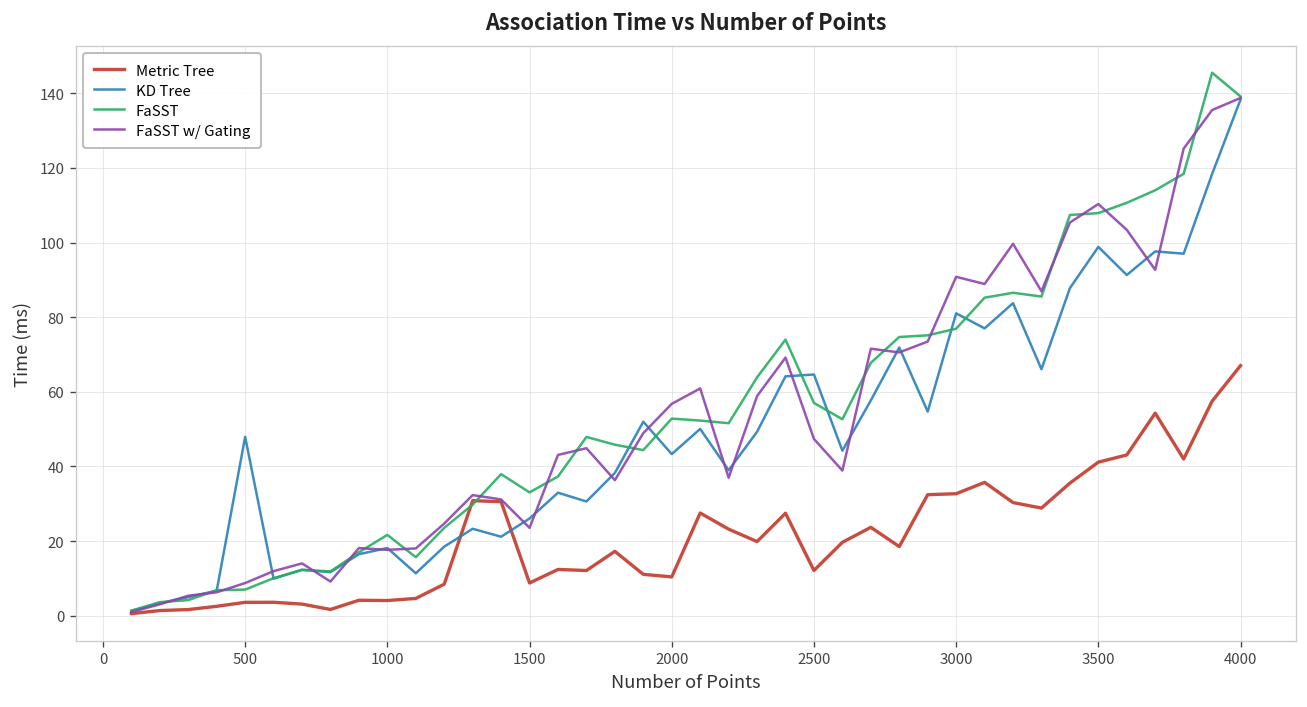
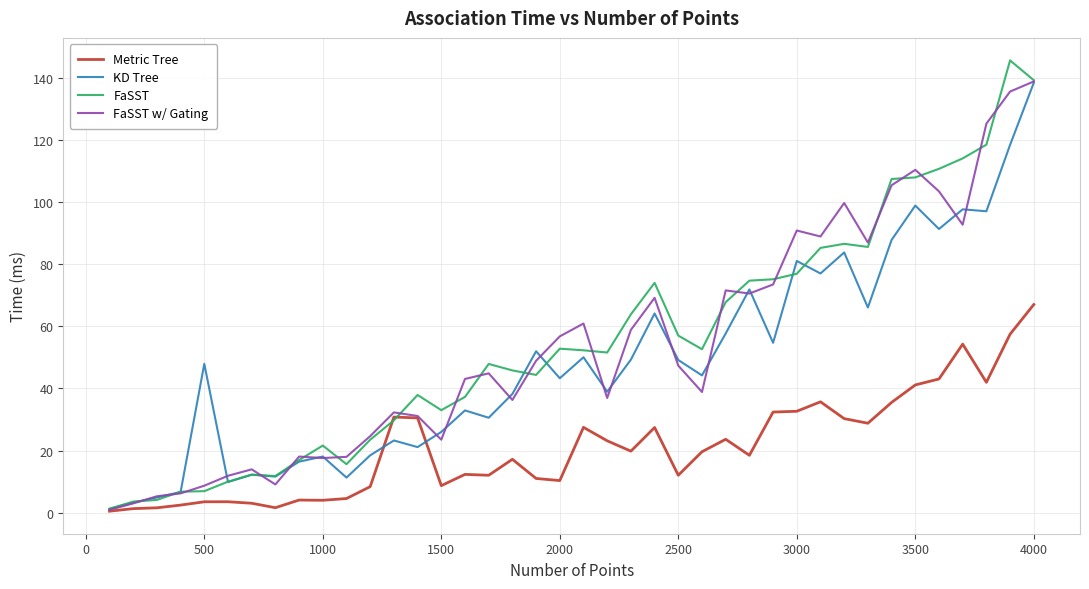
  {
    "Metric Tree": {
      "500": 4,
      "1000": 4,
      "1500": 9,
      "2000": 10,
      "2500": 12,
      "3000": 33,
      "3500": 41,
      "4000": 67
    },
    "KD Tree": {
      "500": 48,
      "1500": 26,
      "2000": 43,
-     "2500": 65,
+     "2500": 49,
      "3000": 81,
      "3500": 99
    },
    "FaSST": {
      "500": 7,
      "1000": 22,
      "1500": 33,
      "2000": 53,
      "2500": 57,
      "3000": 77,
      "3500": 108
    },
    "FaSST w/ Gating": {
      "500": 9,
      "1500": 24,
      "2000": 57,
      "2500": 47,
      "3000": 91,
      "3500": 110
    }
  }
